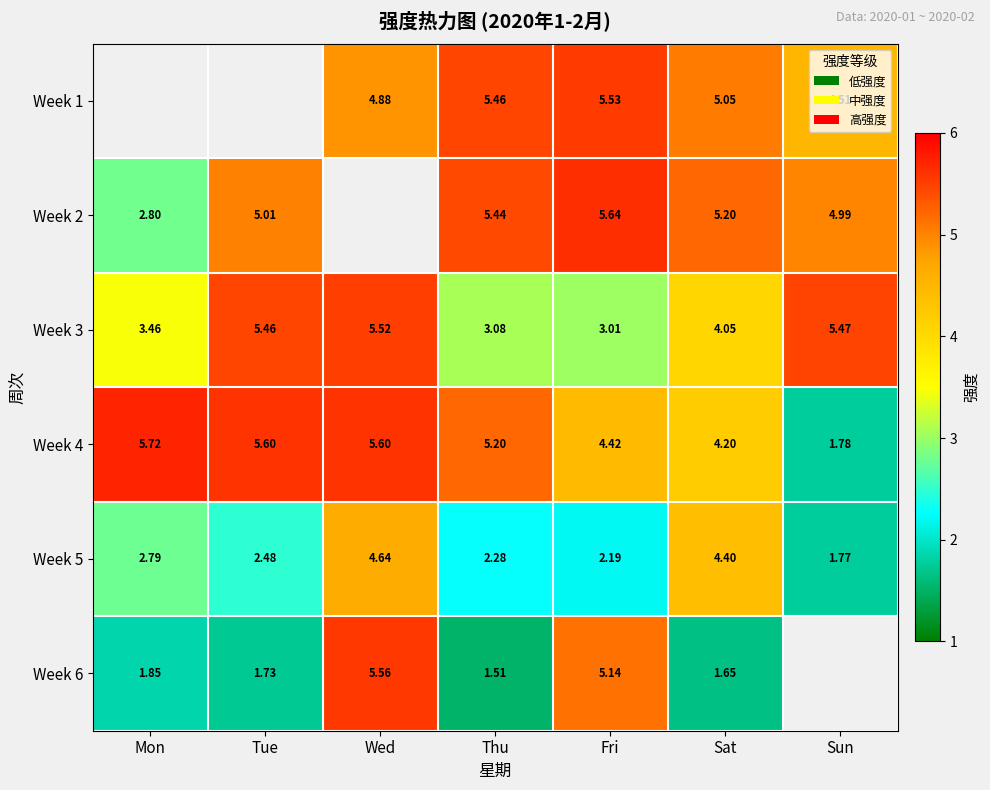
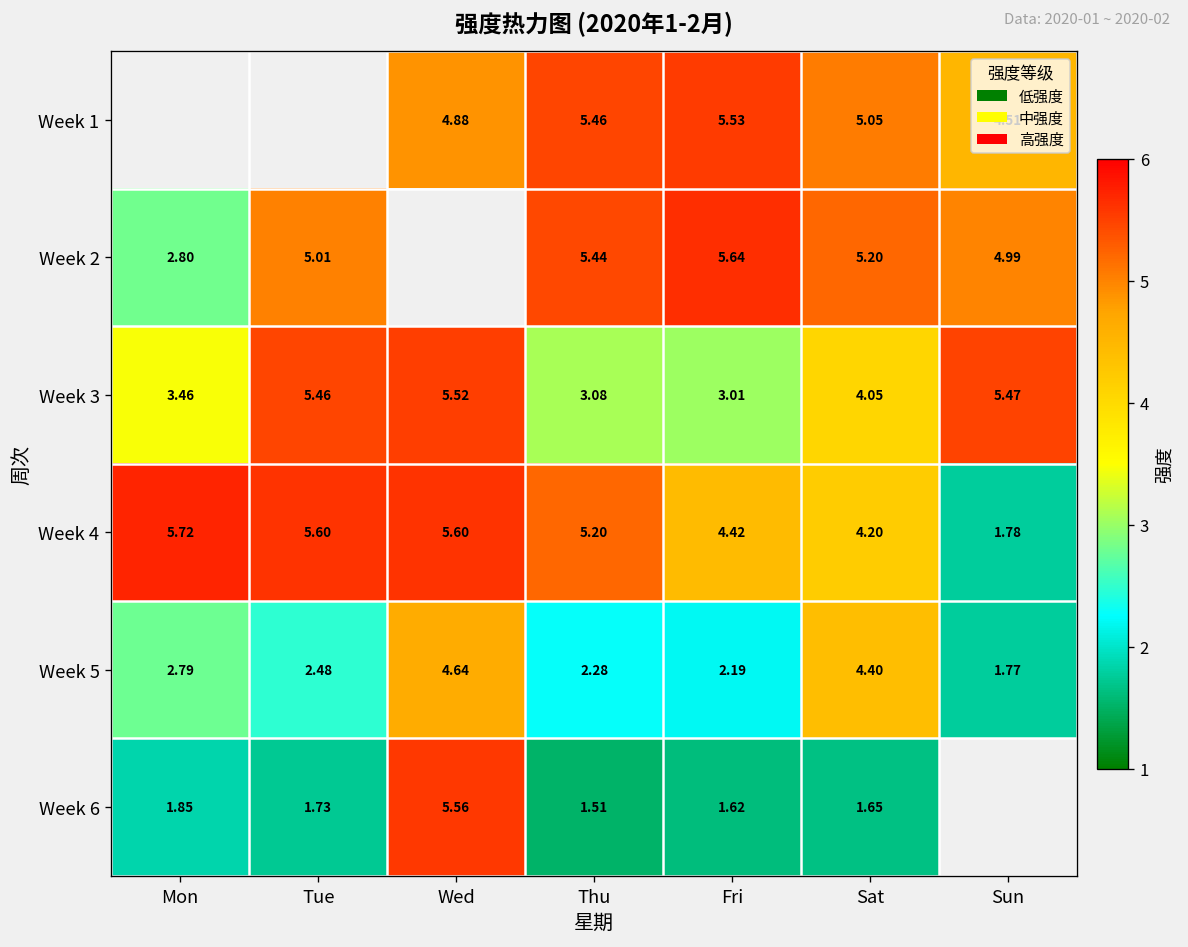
  {
    "Week 1": {
      "Wed": 4.88,
      "Thu": 5.46,
      "Fri": 5.53,
      "Sat": 5.05
    },
    "Week 2": {
      "Mon": 2.80,
      "Tue": 5.01,
      "Thu": 5.44,
      "Fri": 5.64,
      "Sat": 5.20,
      "Sun": 4.99
    },
    "Week 3": {
      "Mon": 3.46,
      "Tue": 5.46,
      "Wed": 5.52,
      "Thu": 3.08,
      "Fri": 3.01,
      "Sat": 4.05,
      "Sun": 5.47
    },
    "Week 4": {
      "Mon": 5.72,
      "Tue": 5.60,
      "Wed": 5.60,
      "Thu": 5.20,
      "Fri": 4.42,
      "Sat": 4.20,
      "Sun": 1.78
    },
    "Week 5": {
      "Mon": 2.79,
      "Tue": 2.48,
      "Wed": 4.64,
      "Thu": 2.28,
      "Fri": 2.19,
      "Sat": 4.40,
      "Sun": 1.77
    },
    "Week 6": {
      "Mon": 1.85,
      "Tue": 1.73,
      "Wed": 5.56,
      "Thu": 1.51,
-     "Fri": 5.14,
+     "Fri": 1.62,
      "Sat": 1.65
    }
  }
